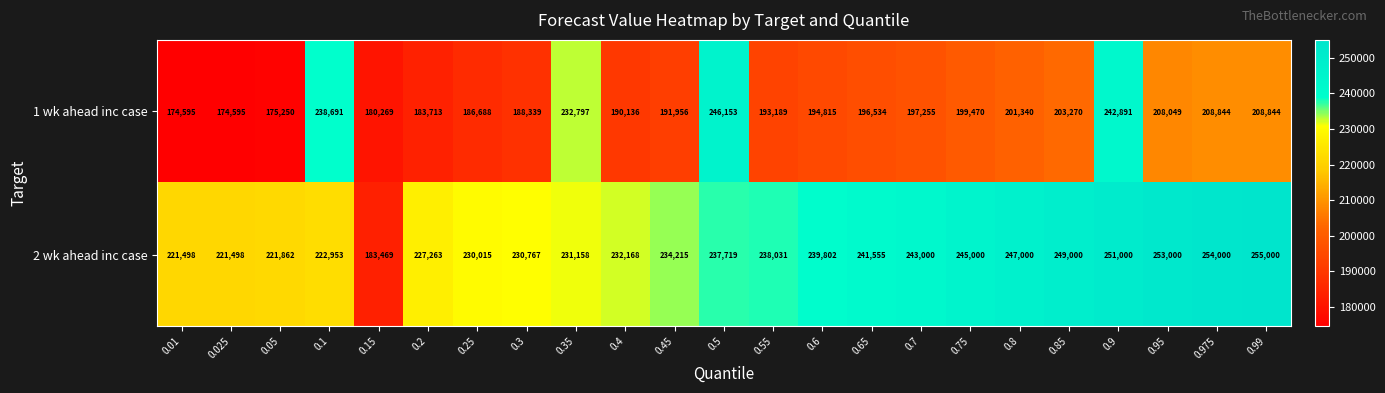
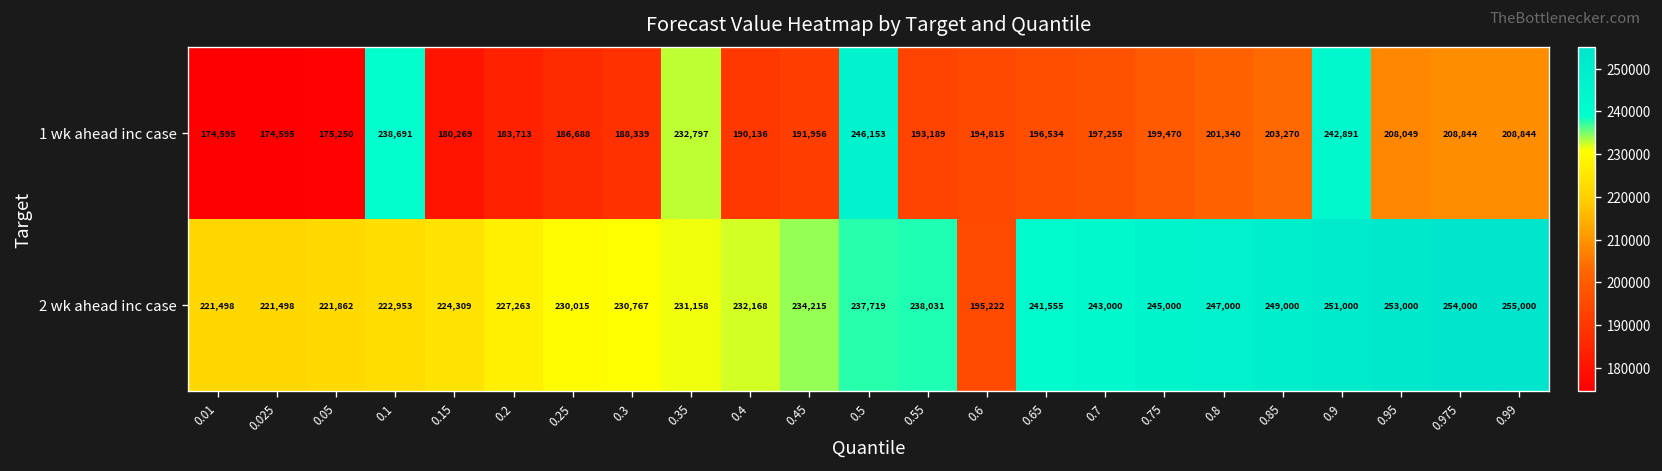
  {
    "1 wk ahead inc case": {
      "0.01": "174,595",
      "0.025": "174,595",
      "0.05": "175,250",
      "0.1": "238,691",
      "0.15": "180,269",
      "0.2": "183,713",
      "0.25": "186,688",
      "0.3": "188,339",
      "0.35": "232,797",
      "0.4": "190,136",
      "0.45": "191,956",
      "0.5": "246,153",
      "0.55": "193,189",
      "0.6": "194,815",
      "0.65": "196,534",
      "0.7": "197,255",
      "0.75": "199,470",
      "0.8": "201,340",
      "0.85": "203,270",
      "0.9": "242,891",
      "0.95": "208,049",
      "0.975": "208,844",
      "0.99": "208,844"
    },
    "2 wk ahead inc case": {
      "0.01": "221,498",
      "0.025": "221,498",
      "0.05": "221,862",
      "0.1": "222,953",
-     "0.15": "183,469",
+     "0.15": "224,309",
      "0.2": "227,263",
      "0.25": "230,015",
      "0.3": "230,767",
      "0.35": "231,158",
      "0.4": "232,168",
      "0.45": "234,215",
      "0.5": "237,719",
      "0.55": "238,031",
-     "0.6": "239,802",
+     "0.6": "195,222",
      "0.65": "241,555",
      "0.7": "243,000",
      "0.75": "245,000",
      "0.8": "247,000",
      "0.85": "249,000",
      "0.9": "251,000",
      "0.95": "253,000",
      "0.975": "254,000",
      "0.99": "255,000"
    }
  }
